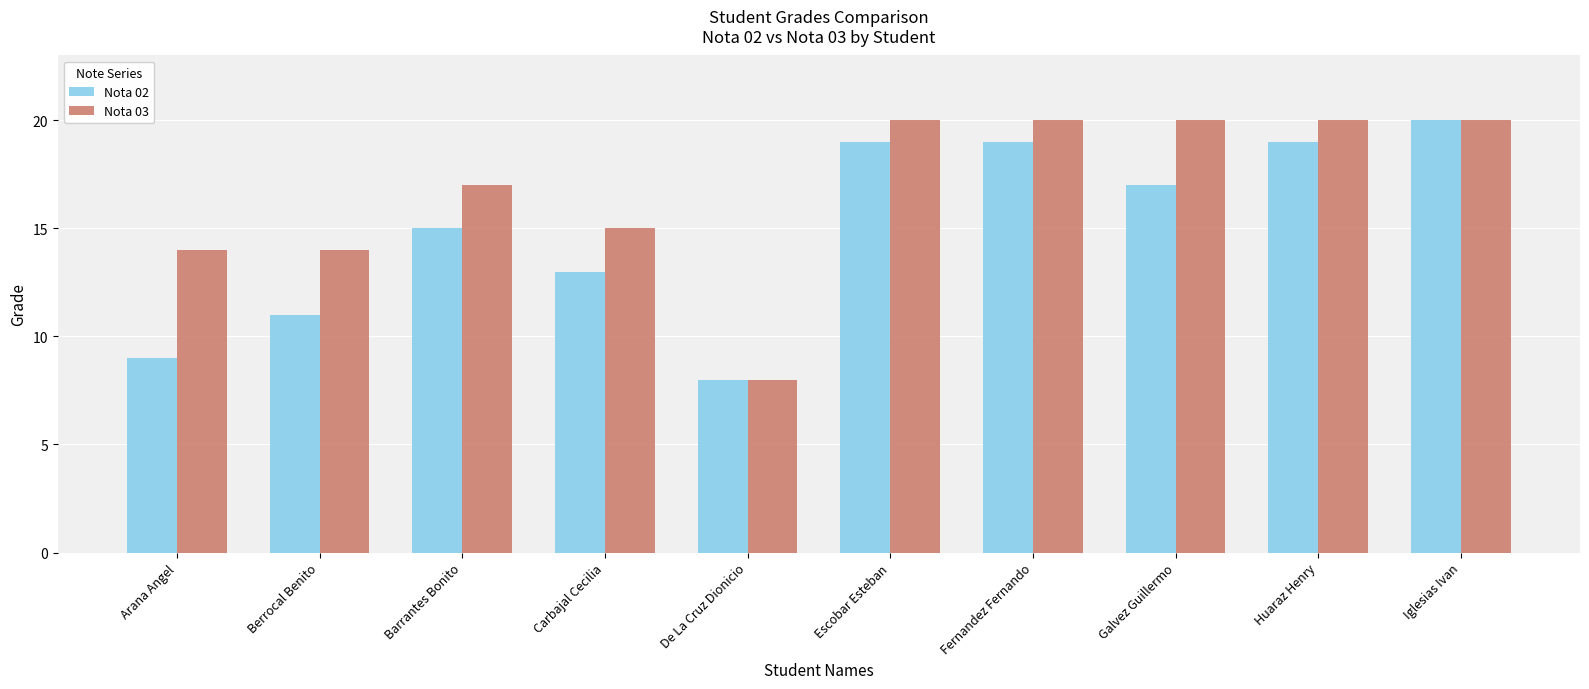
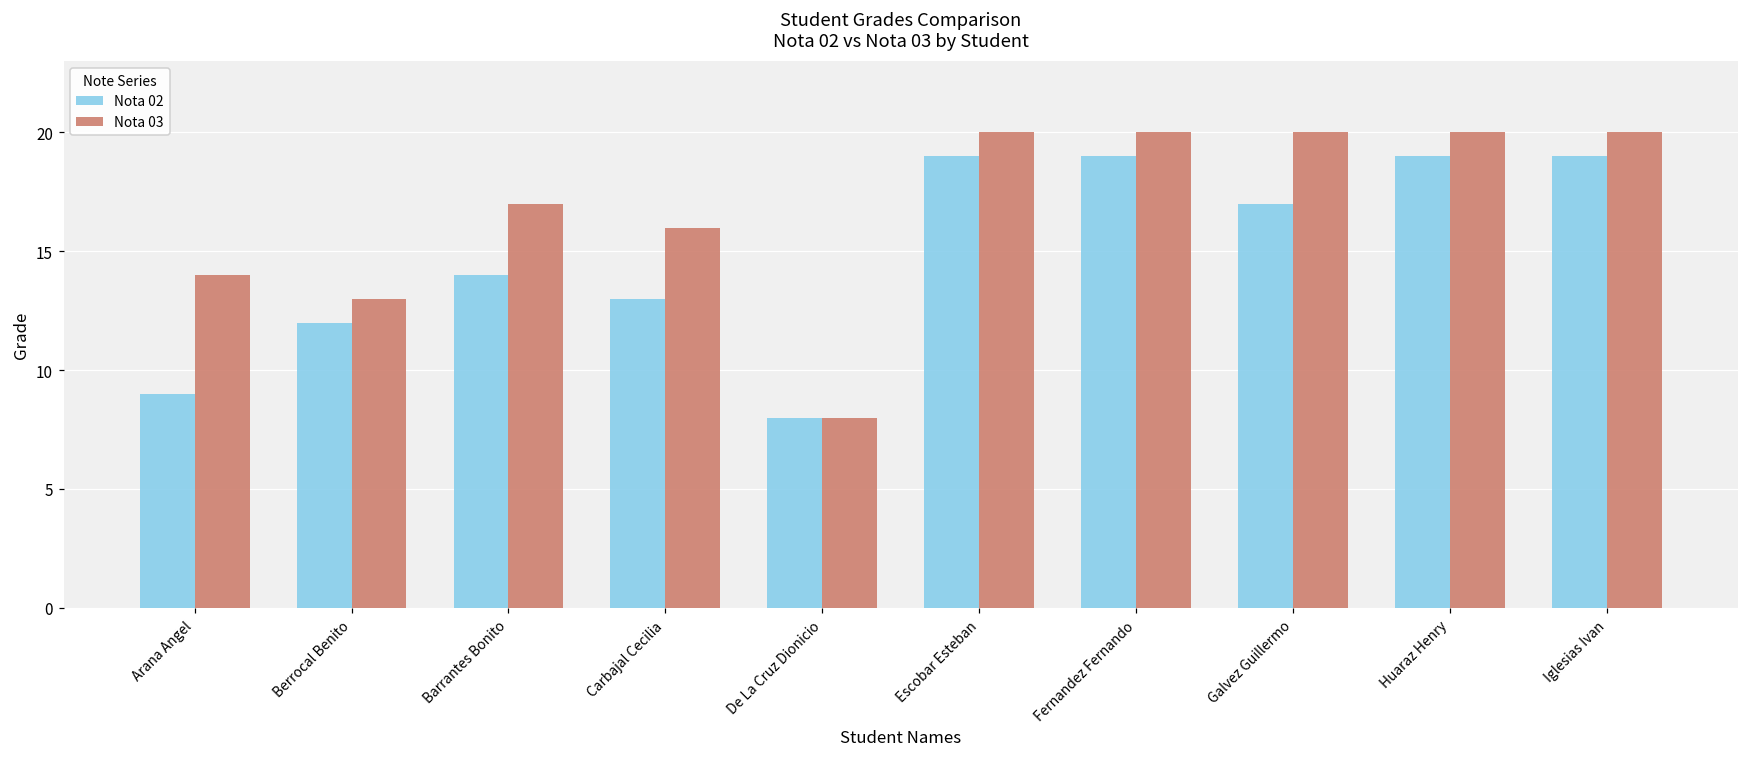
  {
    "Nota 02": {
      "Arana Angel": 9,
-     "Berrocal Benito": 11,
-     "Barrantes Bonito": 15,
+     "Berrocal Benito": 12,
+     "Barrantes Bonito": 14,
      "Carbajal Cecilia": 13,
      "De La Cruz Dionicio": 8,
      "Escobar Esteban": 19,
      "Fernandez Fernando": 19,
      "Galvez Guillermo": 17,
      "Huaraz Henry": 19,
-     "Iglesias Ivan": 20
+     "Iglesias Ivan": 19
    },
    "Nota 03": {
      "Arana Angel": 14,
-     "Berrocal Benito": 14,
+     "Berrocal Benito": 13,
      "Barrantes Bonito": 17,
-     "Carbajal Cecilia": 15,
+     "Carbajal Cecilia": 16,
      "De La Cruz Dionicio": 8,
      "Escobar Esteban": 20,
      "Fernandez Fernando": 20,
      "Galvez Guillermo": 20,
      "Huaraz Henry": 20,
      "Iglesias Ivan": 20
    }
  }
